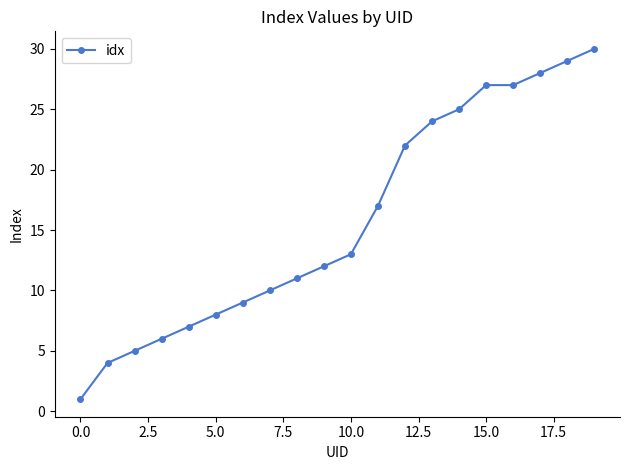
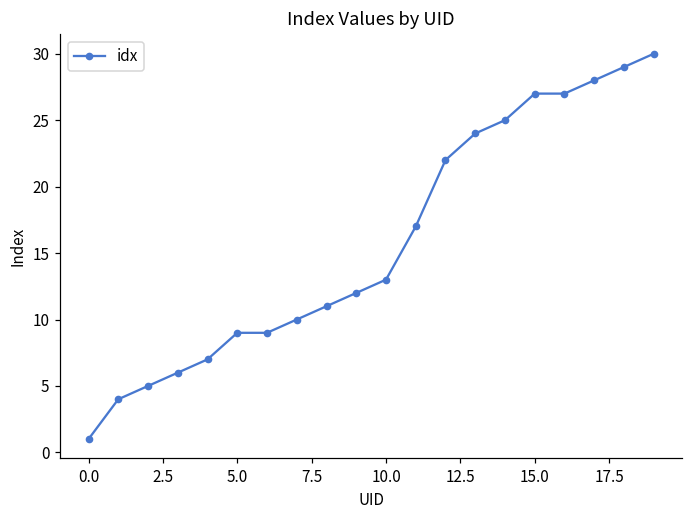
  {
    "0.0": 1,
-   "5.0": 8,
+   "5.0": 9,
    "10.0": 13,
    "15.0": 27
  }
